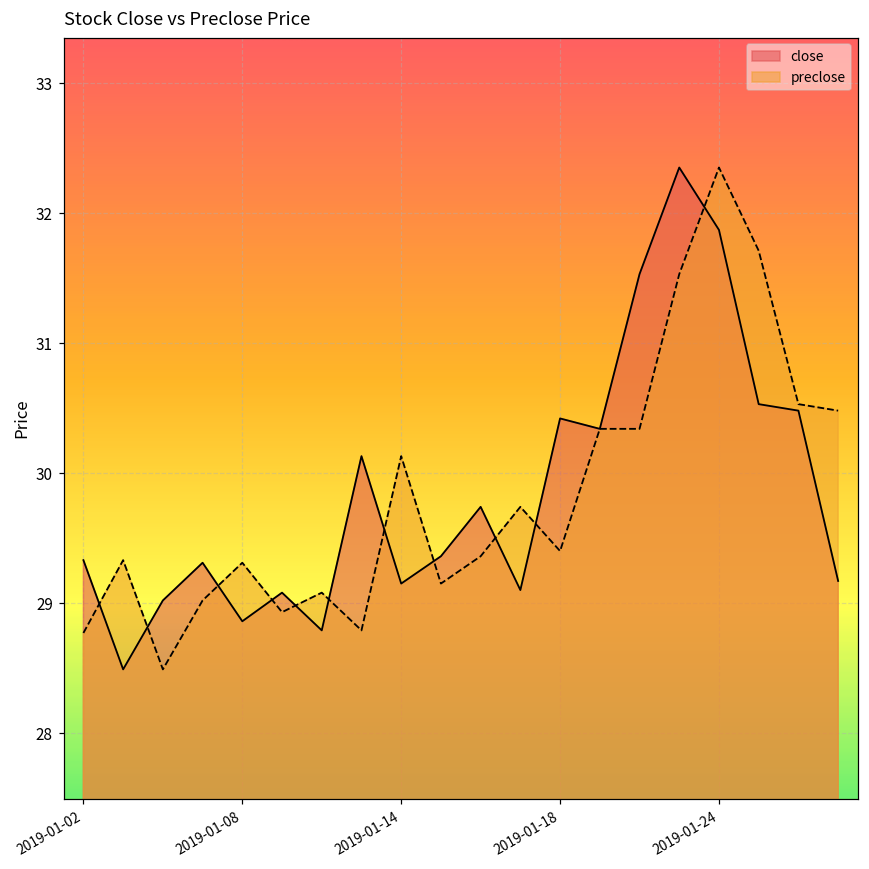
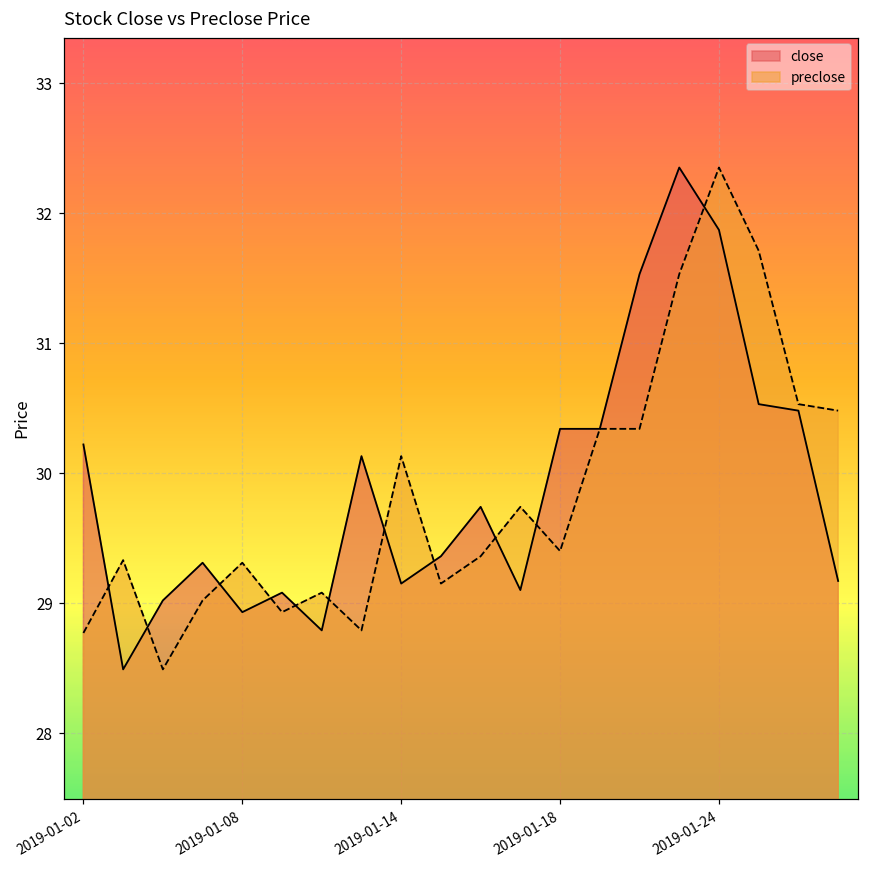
  {
    "close": {
-     "2019-01-02": 29.33,
-     "2019-01-08": 28.86,
+     "2019-01-02": 30.22,
+     "2019-01-08": 28.93,
      "2019-01-14": 29.15,
-     "2019-01-18": 30.42,
+     "2019-01-18": 30.34,
      "2019-01-24": 31.87
    },
    "preclose": {
      "2019-01-02": 28.77,
      "2019-01-08": 29.31,
      "2019-01-14": 30.13,
      "2019-01-18": 29.40,
      "2019-01-24": 32.35
    }
  }
